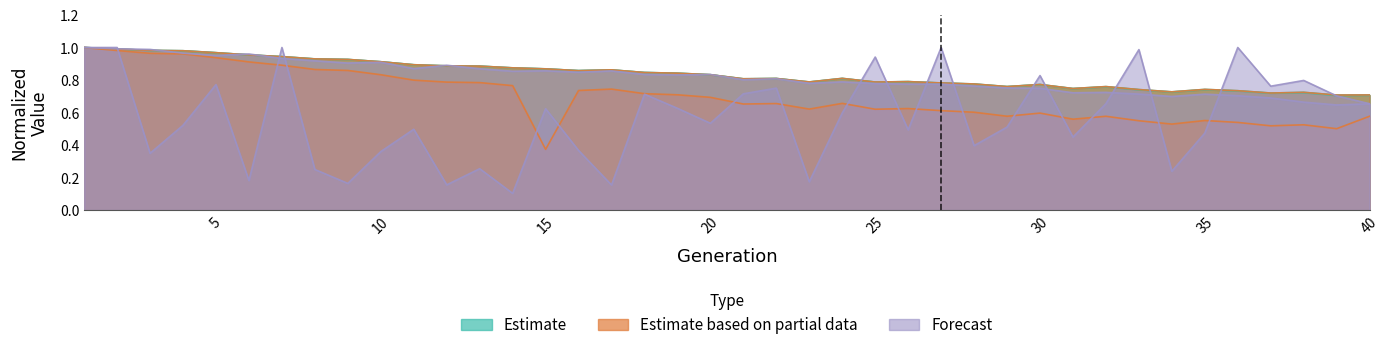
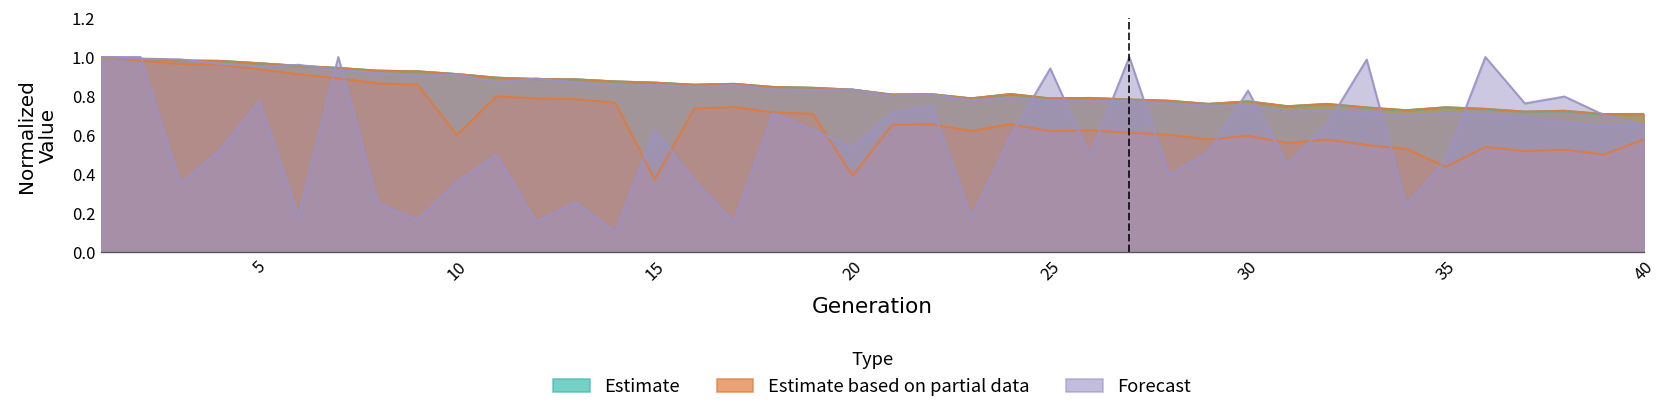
  {
    "Estimate based on partial data": {
-     "10": 0.83,
+     "10": 0.60,
      "15": 0.37,
-     "20": 0.69,
+     "20": 0.39,
      "25": 0.62,
      "30": 0.60,
-     "35": 0.55,
+     "35": 0.44,
      "40": 0.58
    }
  }
